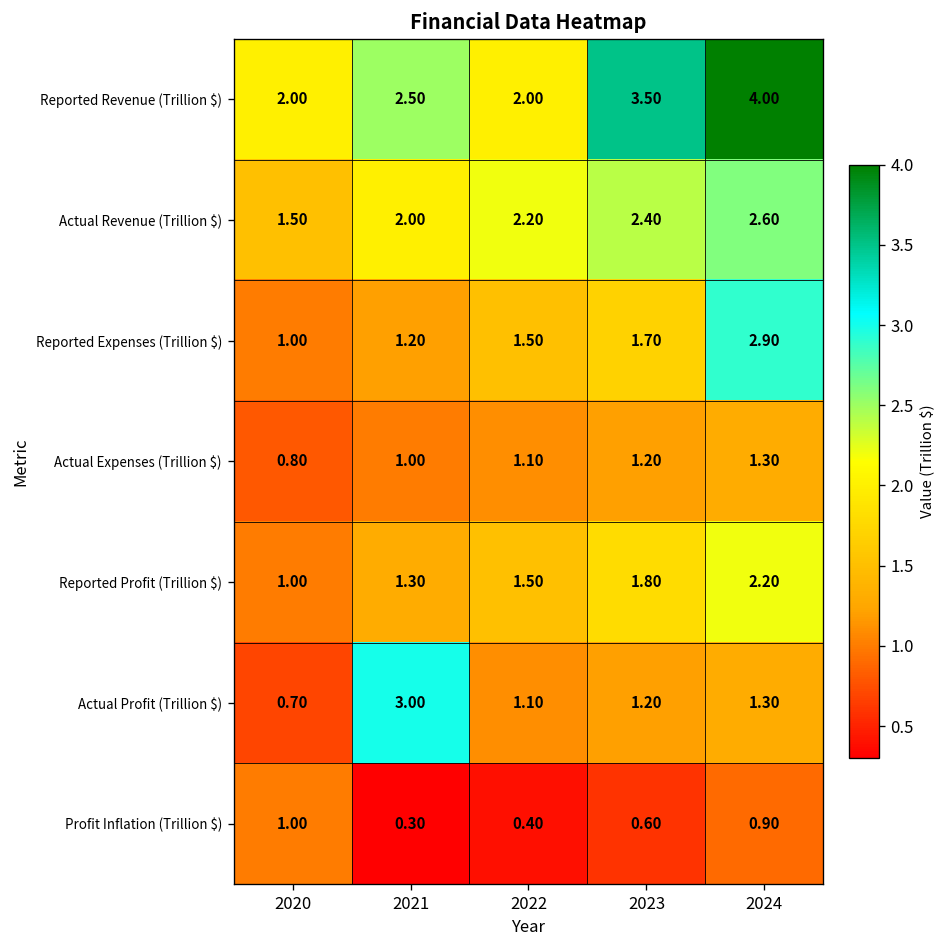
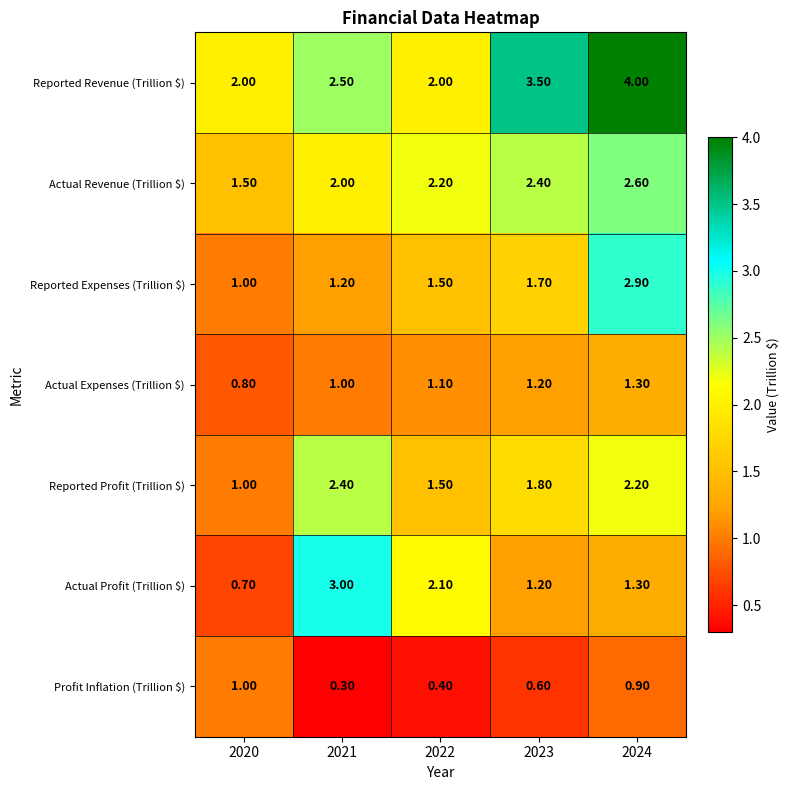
  {
    "Reported Revenue (Trillion $)": {
      "2020": 2.00,
      "2021": 2.50,
      "2022": 2.00,
      "2023": 3.50,
      "2024": 4.00
    },
    "Actual Revenue (Trillion $)": {
      "2020": 1.50,
      "2021": 2.00,
      "2022": 2.20,
      "2023": 2.40,
      "2024": 2.60
    },
    "Reported Expenses (Trillion $)": {
      "2020": 1.00,
      "2021": 1.20,
      "2022": 1.50,
      "2023": 1.70,
      "2024": 2.90
    },
    "Actual Expenses (Trillion $)": {
      "2020": 0.80,
      "2021": 1.00,
      "2022": 1.10,
      "2023": 1.20,
      "2024": 1.30
    },
    "Reported Profit (Trillion $)": {
      "2020": 1.00,
-     "2021": 1.30,
+     "2021": 2.40,
      "2022": 1.50,
      "2023": 1.80,
      "2024": 2.20
    },
    "Actual Profit (Trillion $)": {
      "2020": 0.70,
      "2021": 3.00,
-     "2022": 1.10,
+     "2022": 2.10,
      "2023": 1.20,
      "2024": 1.30
    },
    "Profit Inflation (Trillion $)": {
      "2020": 1.00,
      "2021": 0.30,
      "2022": 0.40,
      "2023": 0.60,
      "2024": 0.90
    }
  }
